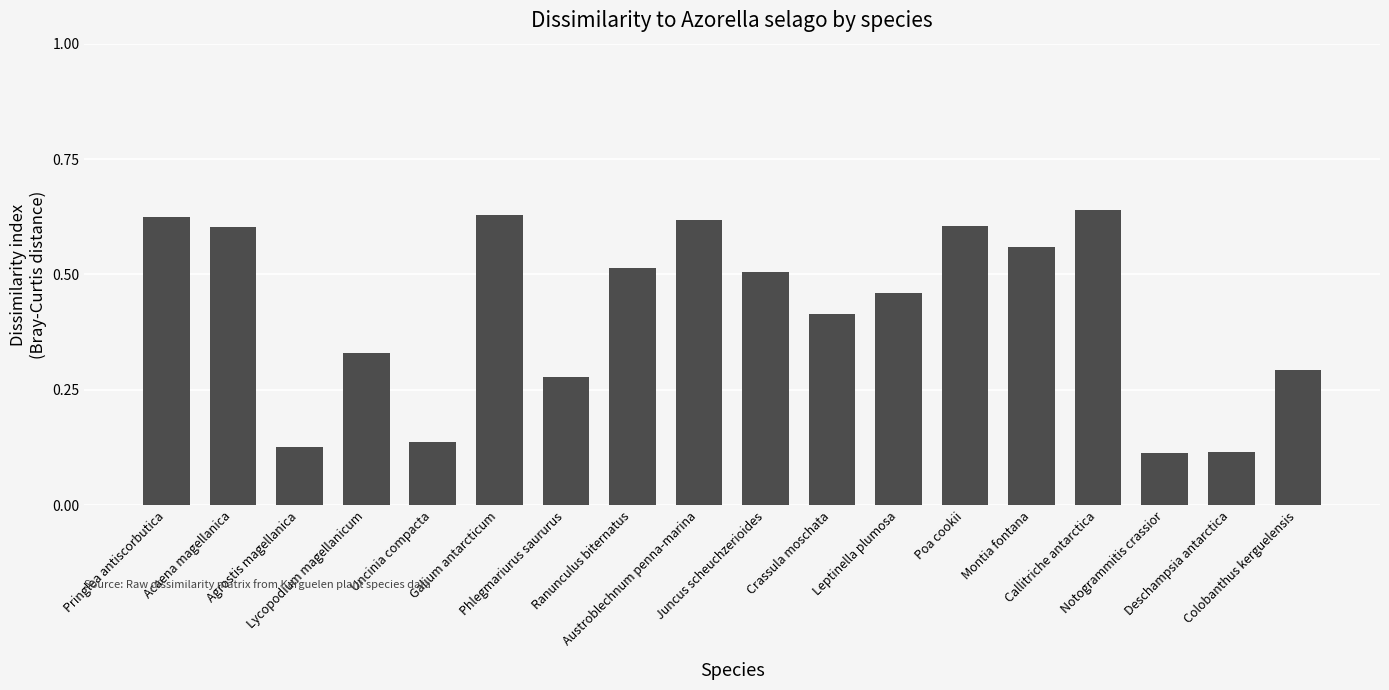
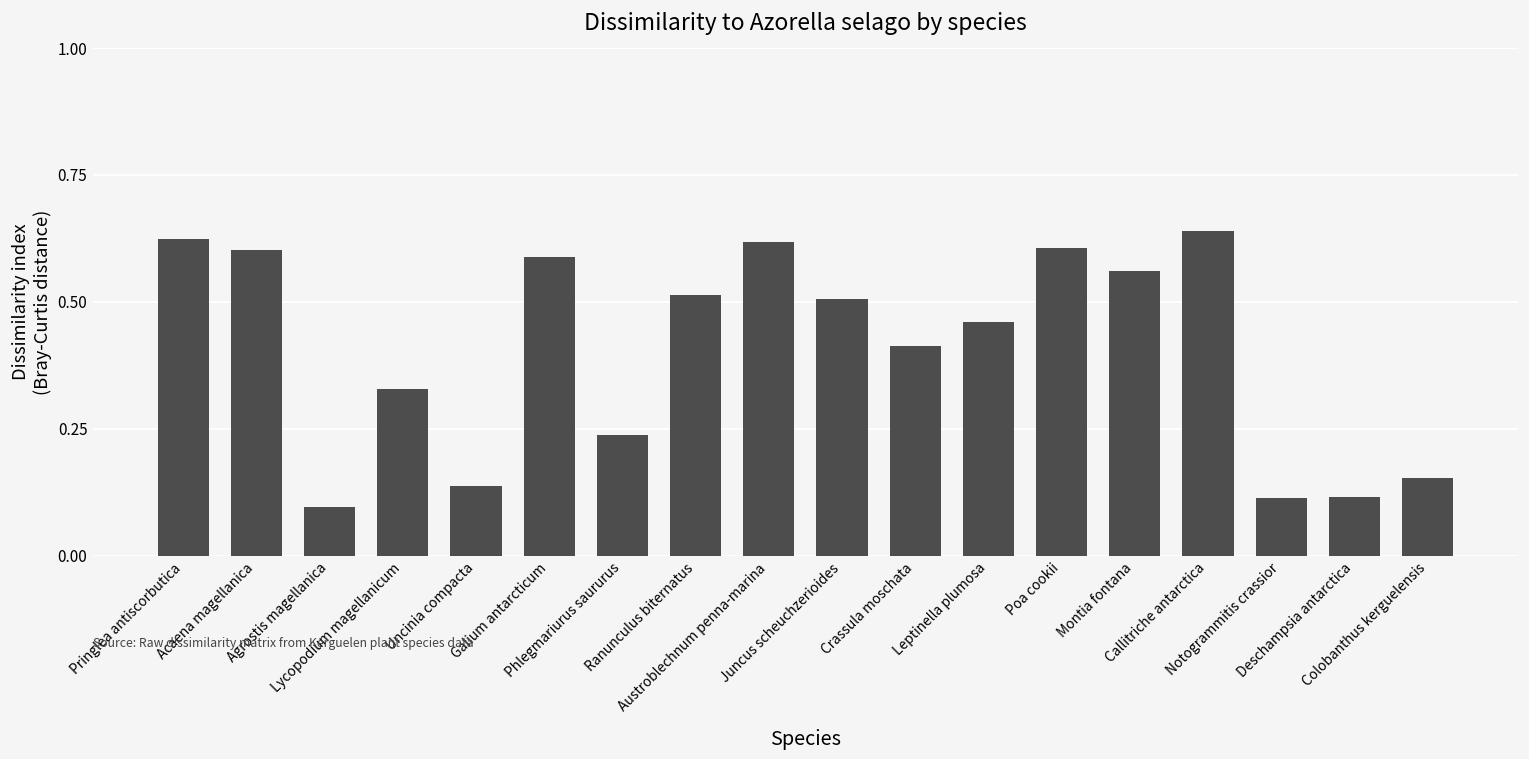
  {
    "Pringlea antiscorbutica": 0.62,
    "Acaena magellanica": 0.60,
-   "Agrostis magellanica": 0.13,
+   "Agrostis magellanica": 0.10,
    "Lycopodium magellanicum": 0.33,
    "Uncinia compacta": 0.14,
-   "Galium antarcticum": 0.63,
-   "Phlegmariurus saururus": 0.28,
+   "Galium antarcticum": 0.59,
+   "Phlegmariurus saururus": 0.24,
    "Ranunculus biternatus": 0.51,
    "Austroblechnum penna-marina": 0.62,
    "Juncus scheuchzerioides": 0.51,
    "Crassula moschata": 0.41,
    "Leptinella plumosa": 0.46,
    "Poa cookii": 0.61,
    "Montia fontana": 0.56,
    "Callitriche antarctica": 0.64,
    "Notogrammitis crassior": 0.11,
    "Deschampsia antarctica": 0.12,
-   "Colobanthus kerguelensis": 0.29
+   "Colobanthus kerguelensis": 0.15
  }
